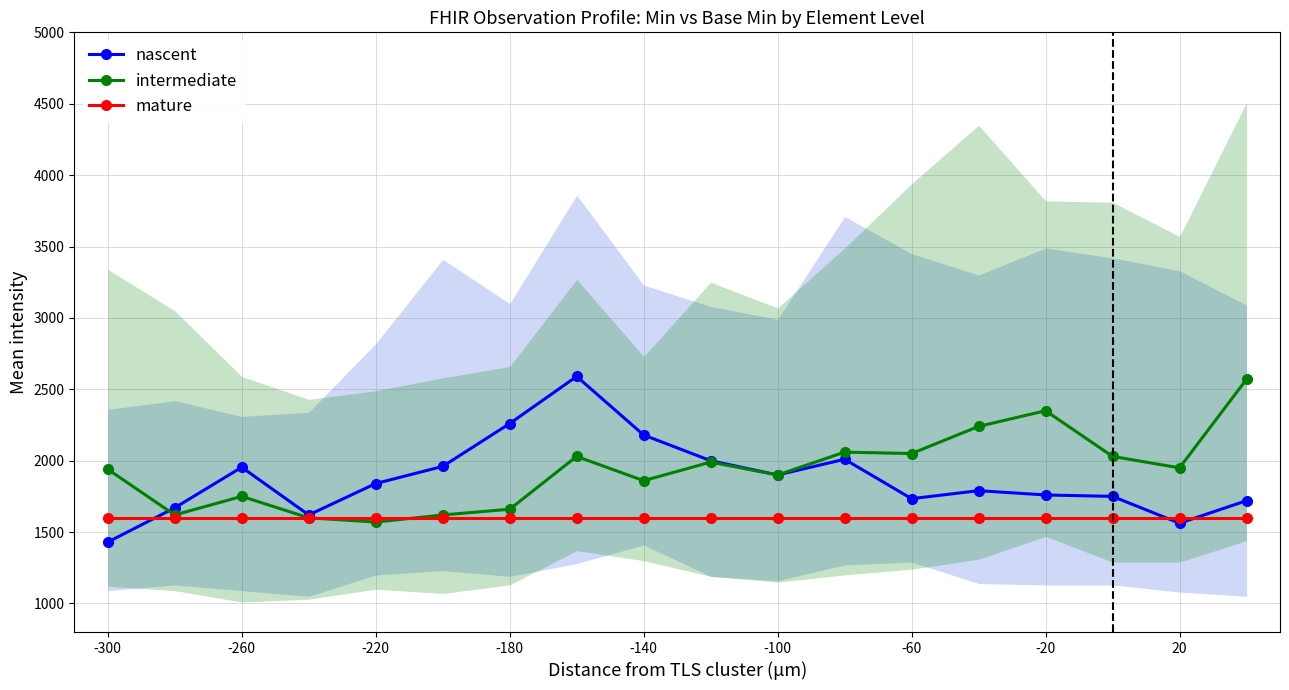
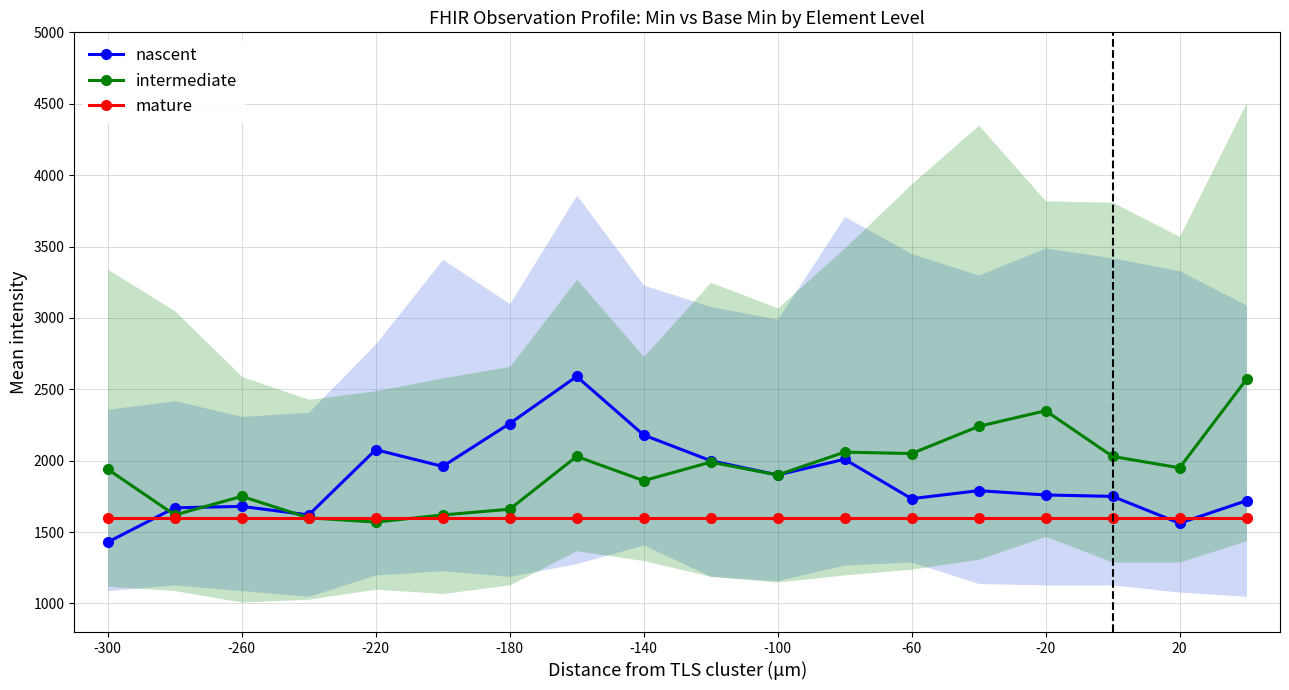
  {
    "nascent": {
      "-300": 1430,
-     "-260": 1950,
-     "-220": 1840,
+     "-260": 1680,
+     "-220": 2080,
      "-180": 2260,
      "-140": 2180,
      "-60": 1730,
      "-20": 1760,
      "20": 1560
    },
    "mature": {
      "-300": 1600,
      "-260": 1600,
      "-220": 1600,
      "-180": 1600,
      "-140": 1600,
      "-100": 1600,
      "-60": 1600,
      "-20": 1600,
      "20": 1600
    }
  }
